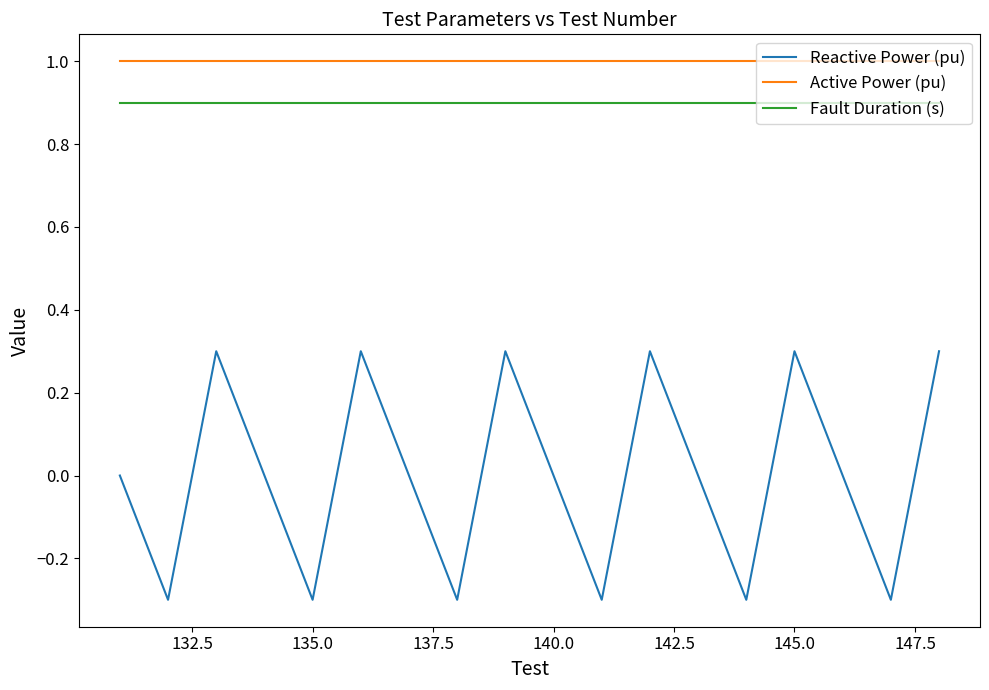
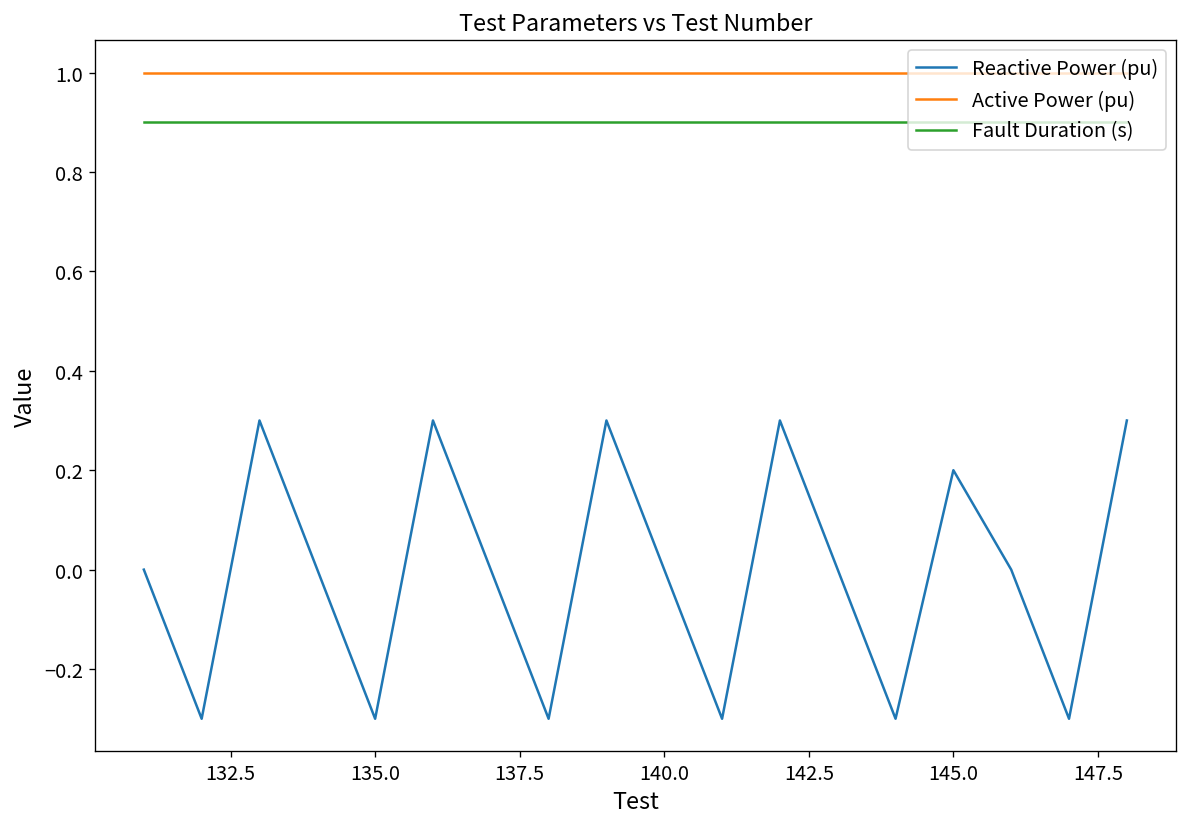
  {
    "Reactive Power (pu)": {
      "135.0": -0.3,
      "140.0": 0.0,
-     "145.0": 0.3
+     "145.0": 0.2
    },
    "Active Power (pu)": {
      "135.0": 1.0,
      "140.0": 1.0
    },
    "Fault Duration (s)": {
      "135.0": 0.9,
      "140.0": 0.9
    }
  }
